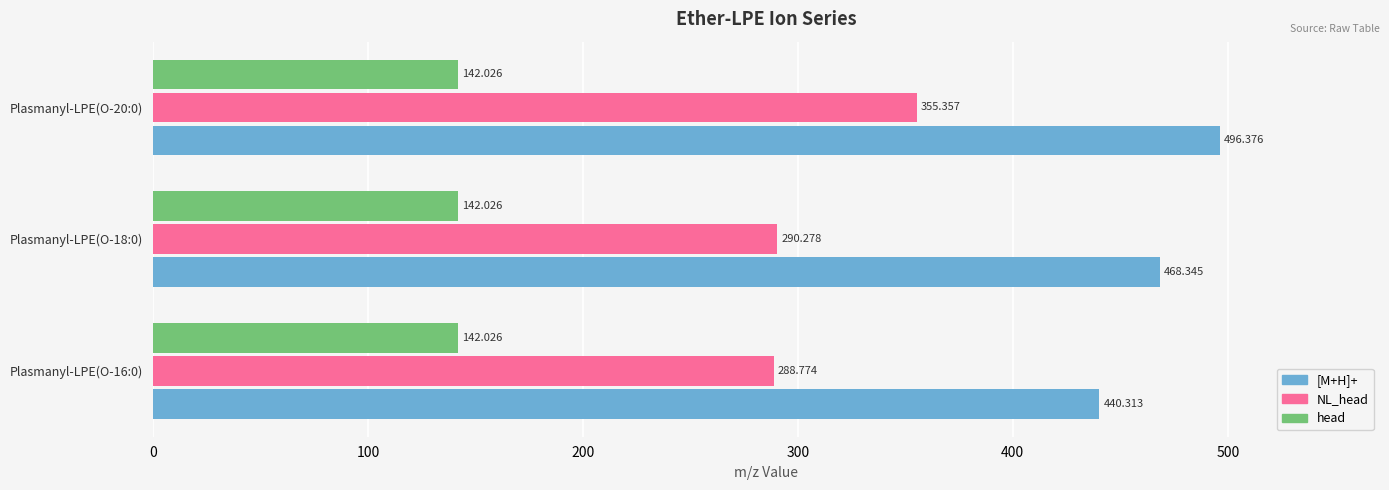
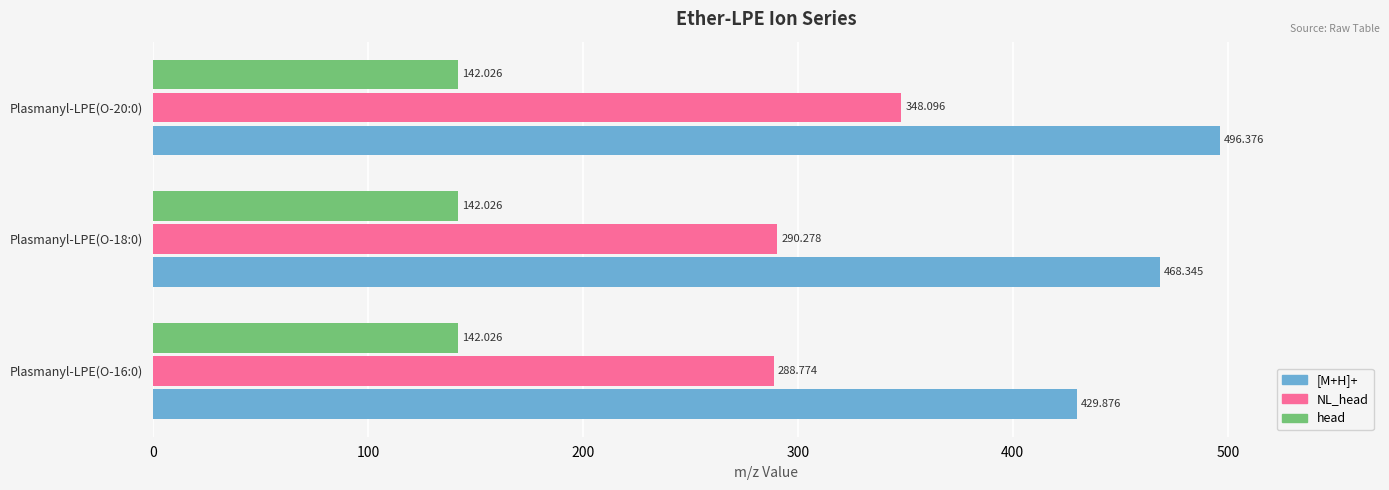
  {
    "[M+H]+": {
      "Plasmanyl-LPE(O-20:0)": 496.376,
      "Plasmanyl-LPE(O-18:0)": 468.345,
-     "Plasmanyl-LPE(O-16:0)": 440.313
+     "Plasmanyl-LPE(O-16:0)": 429.876
    },
    "NL_head": {
-     "Plasmanyl-LPE(O-20:0)": 355.357,
+     "Plasmanyl-LPE(O-20:0)": 348.096,
      "Plasmanyl-LPE(O-18:0)": 290.278,
      "Plasmanyl-LPE(O-16:0)": 288.774
    },
    "head": {
      "Plasmanyl-LPE(O-20:0)": 142.026,
      "Plasmanyl-LPE(O-18:0)": 142.026,
      "Plasmanyl-LPE(O-16:0)": 142.026
    }
  }
